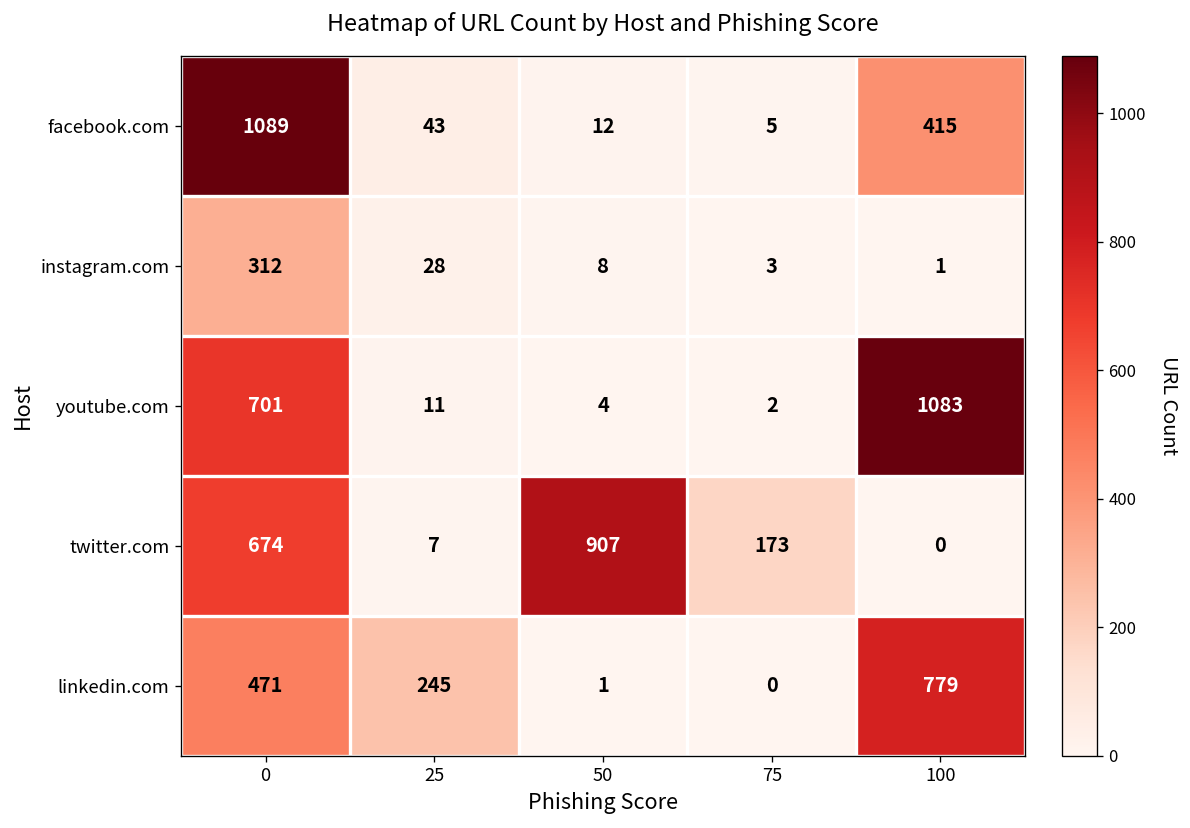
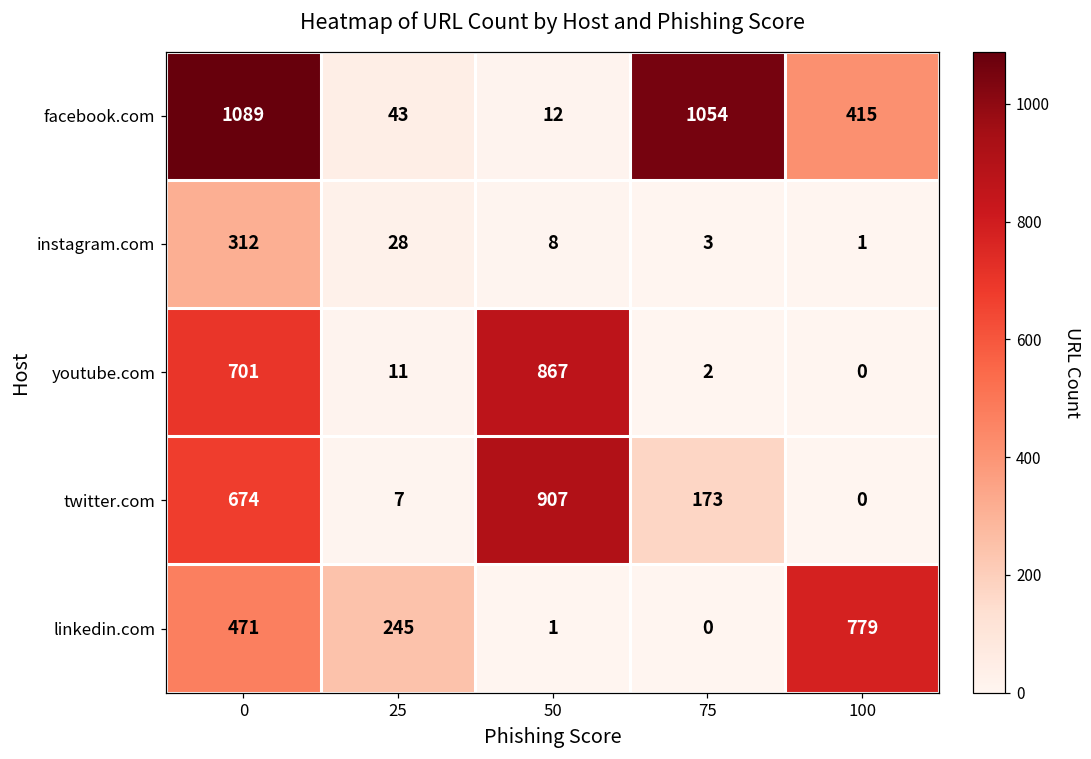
  {
    "facebook.com": {
      "0": 1089,
      "25": 43,
      "50": 12,
-     "75": 5,
+     "75": 1054,
      "100": 415
    },
    "instagram.com": {
      "0": 312,
      "25": 28,
      "50": 8,
      "75": 3,
      "100": 1
    },
    "youtube.com": {
      "0": 701,
      "25": 11,
-     "50": 4,
+     "50": 867,
      "75": 2,
-     "100": 1083
+     "100": 0
    },
    "twitter.com": {
      "0": 674,
      "25": 7,
      "50": 907,
      "75": 173,
      "100": 0
    },
    "linkedin.com": {
      "0": 471,
      "25": 245,
      "50": 1,
      "75": 0,
      "100": 779
    }
  }
